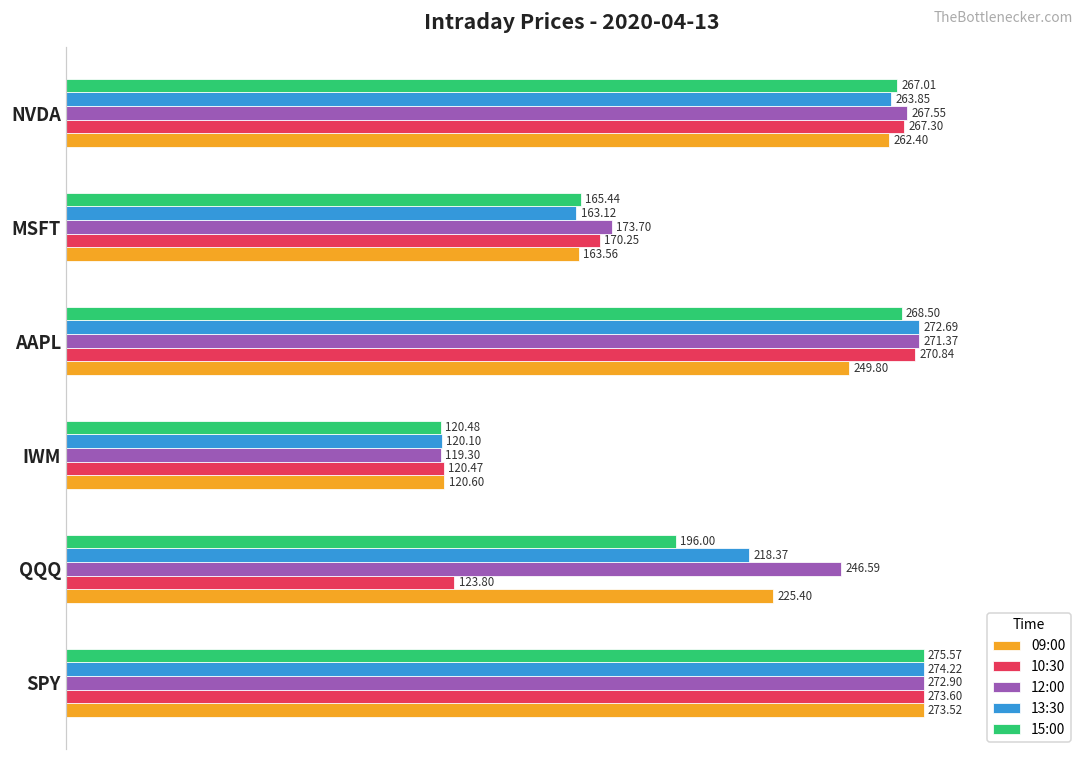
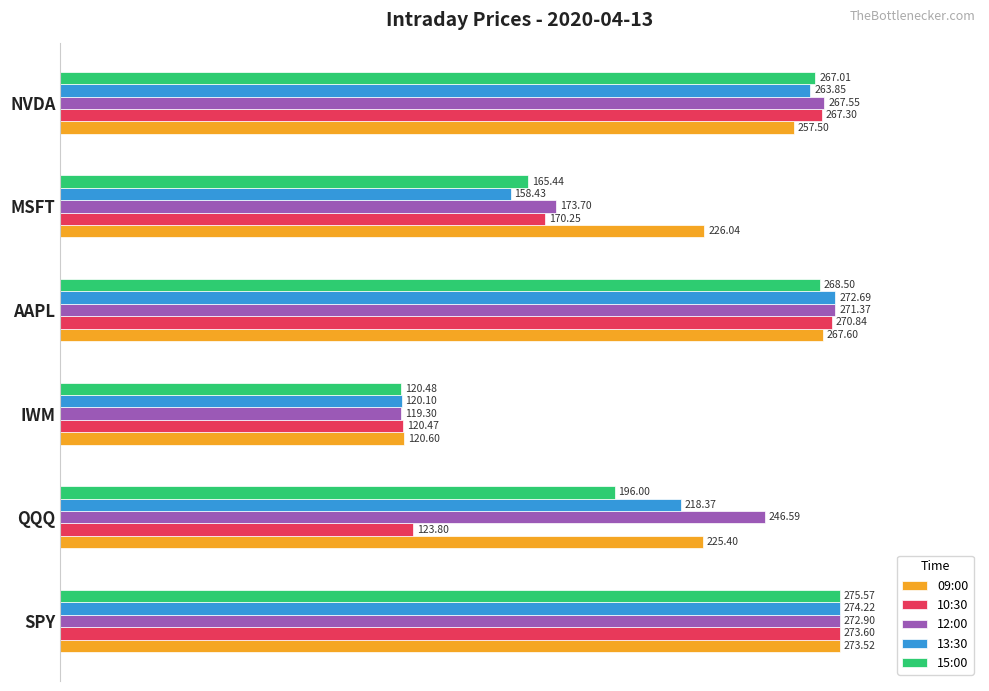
  {
    "09:00": {
-     "NVDA": 262.40,
-     "MSFT": 163.56,
-     "AAPL": 249.80
+     "NVDA": 257.50,
+     "MSFT": 226.04,
+     "AAPL": 267.60
    },
    "13:30": {
-     "MSFT": 163.12
+     "MSFT": 158.43
    }
  }
